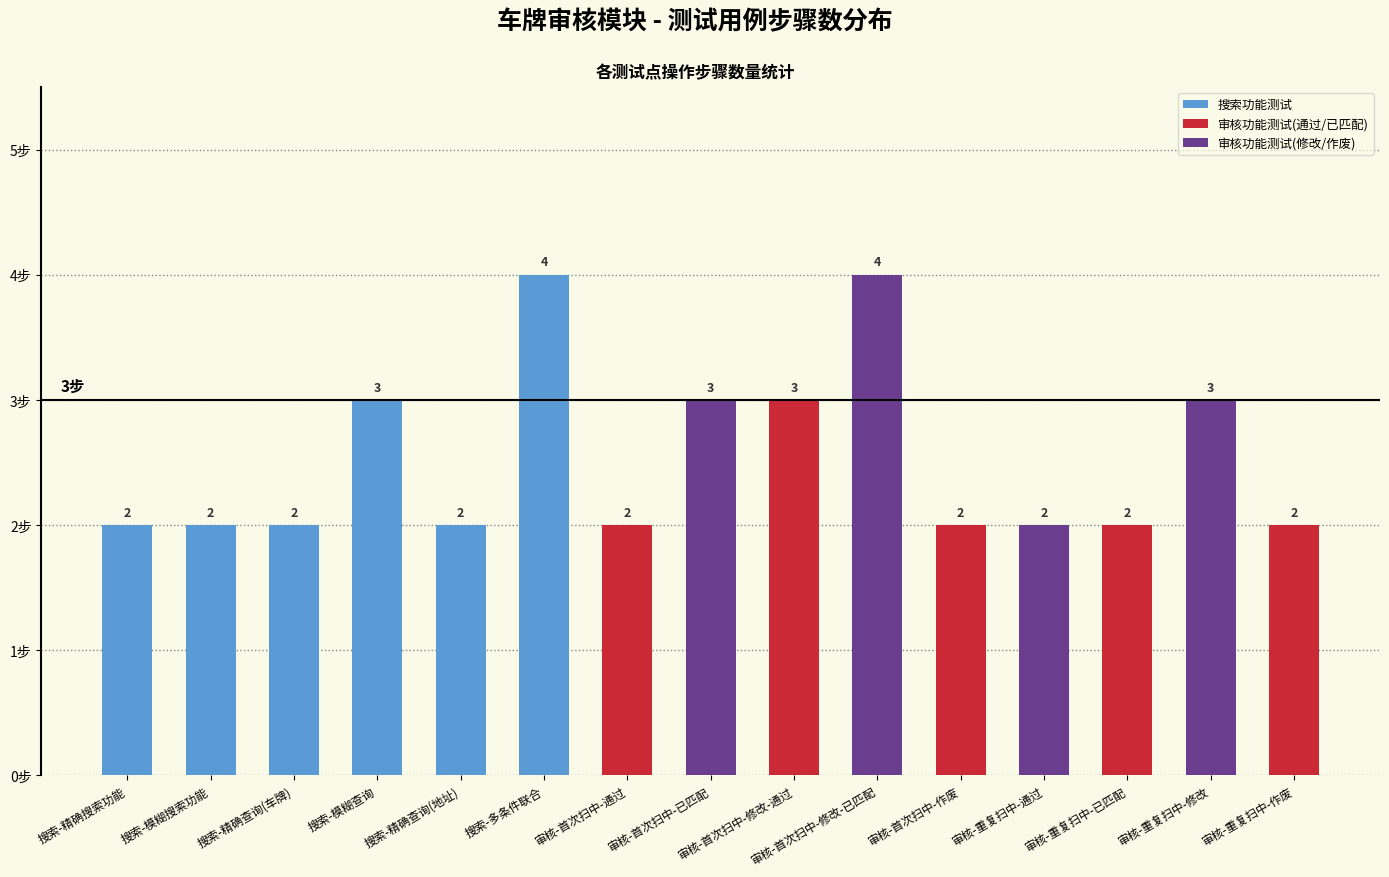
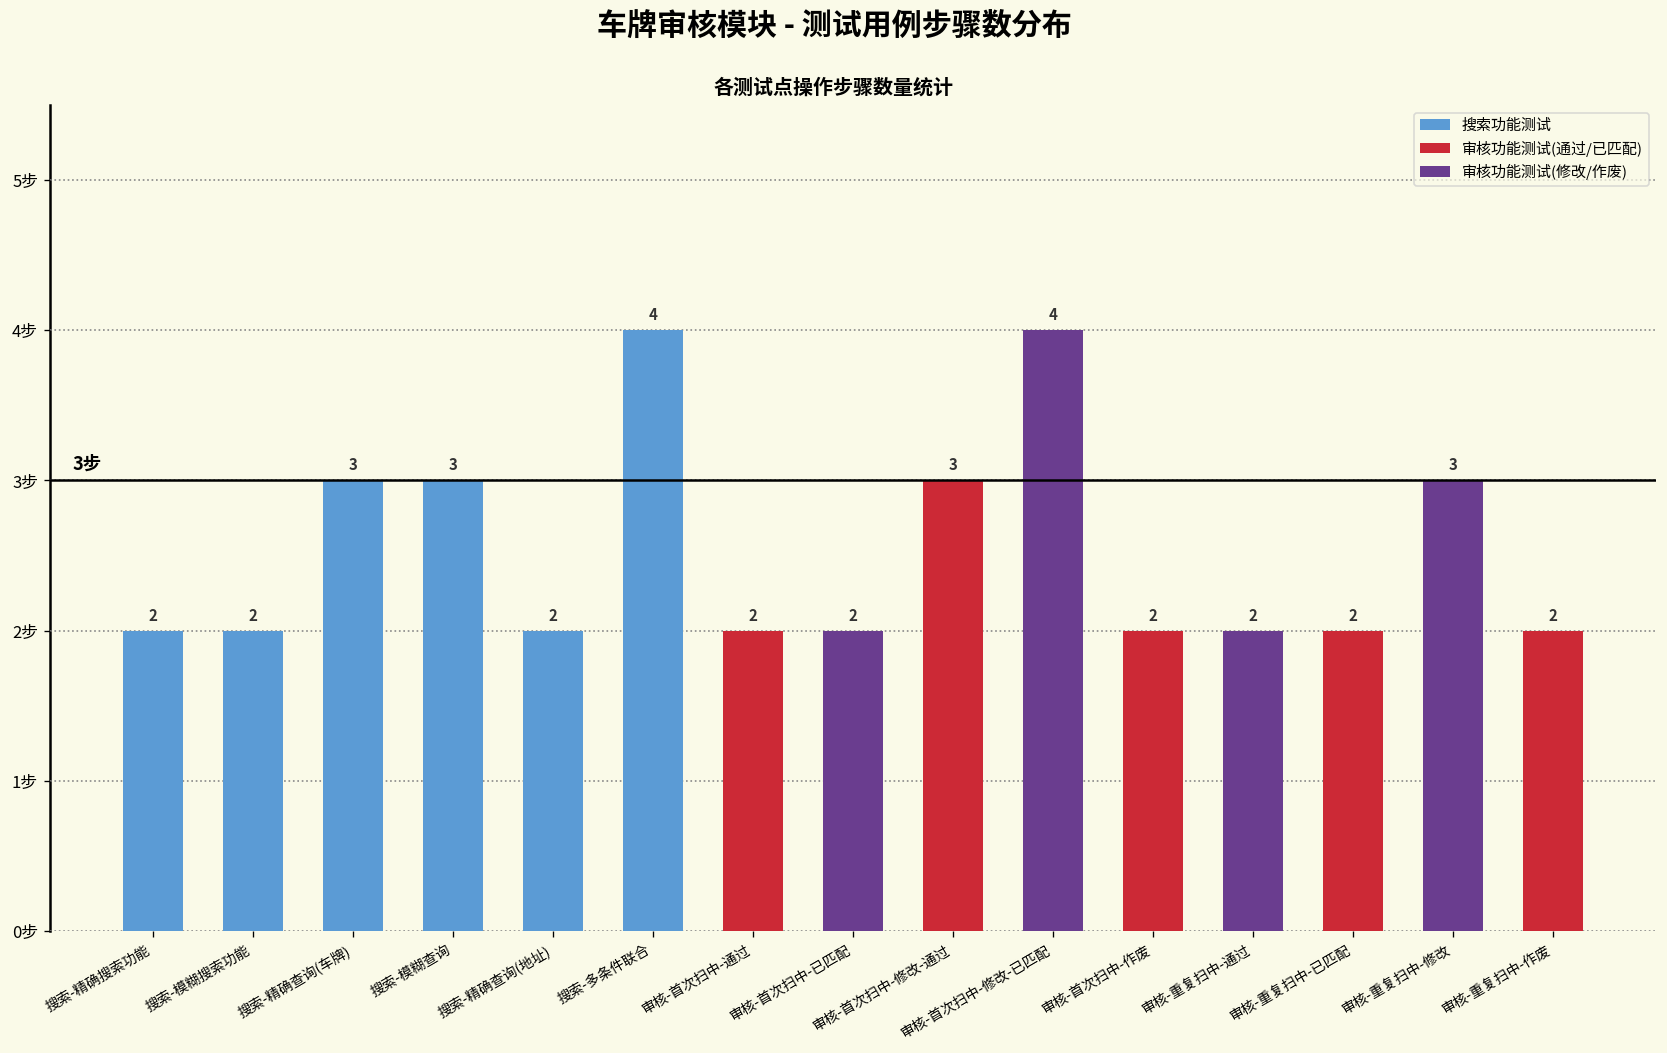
  {
    "搜索功能测试": {
      "搜索-精确搜索功能": 2,
      "搜索-模糊搜索功能": 2,
-     "搜索-精确查询(车牌)": 2,
+     "搜索-精确查询(车牌)": 3,
      "搜索-模糊查询": 3,
      "搜索-精确查询(地址)": 2,
      "搜索-多条件联合": 4
    },
    "审核功能测试(通过/已匹配)": {
      "审核-首次扫中-通过": 2,
      "审核-首次扫中-修改-通过": 3,
      "审核-首次扫中-作废": 2,
      "审核-重复扫中-已匹配": 2,
      "审核-重复扫中-作废": 2
    },
    "审核功能测试(修改/作废)": {
-     "审核-首次扫中-已匹配": 3,
+     "审核-首次扫中-已匹配": 2,
      "审核-首次扫中-修改-已匹配": 4,
      "审核-重复扫中-通过": 2,
      "审核-重复扫中-修改": 3
    }
  }
